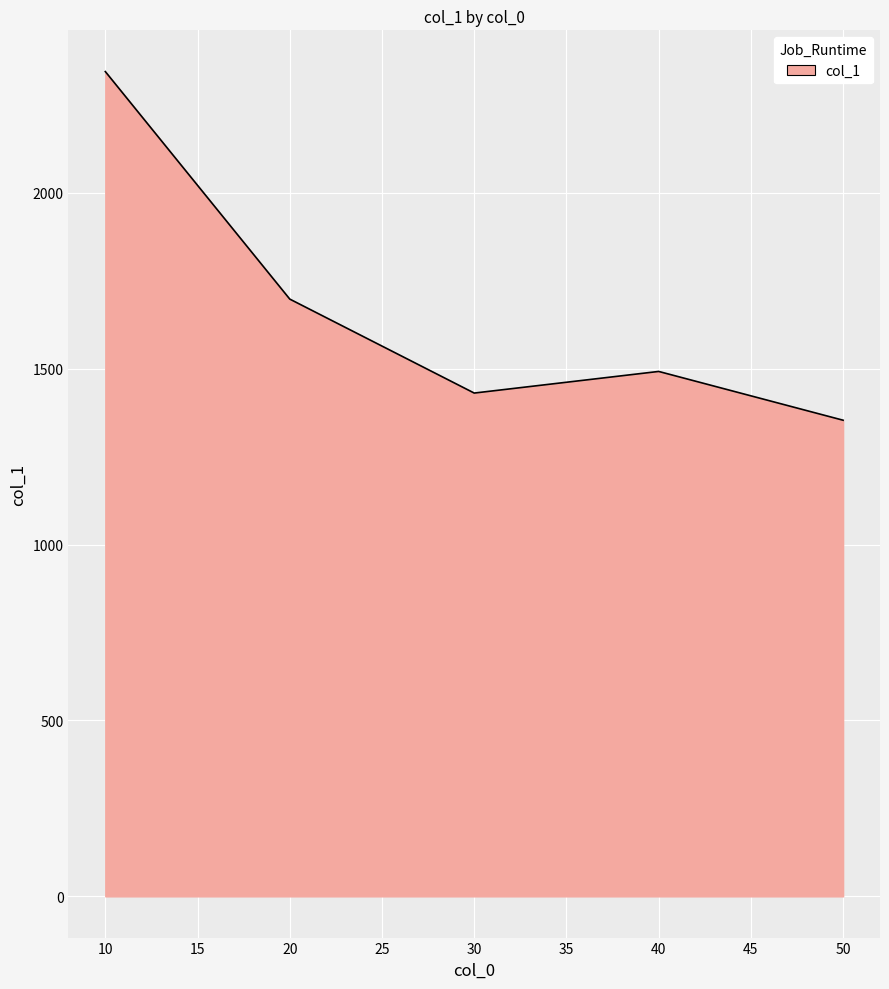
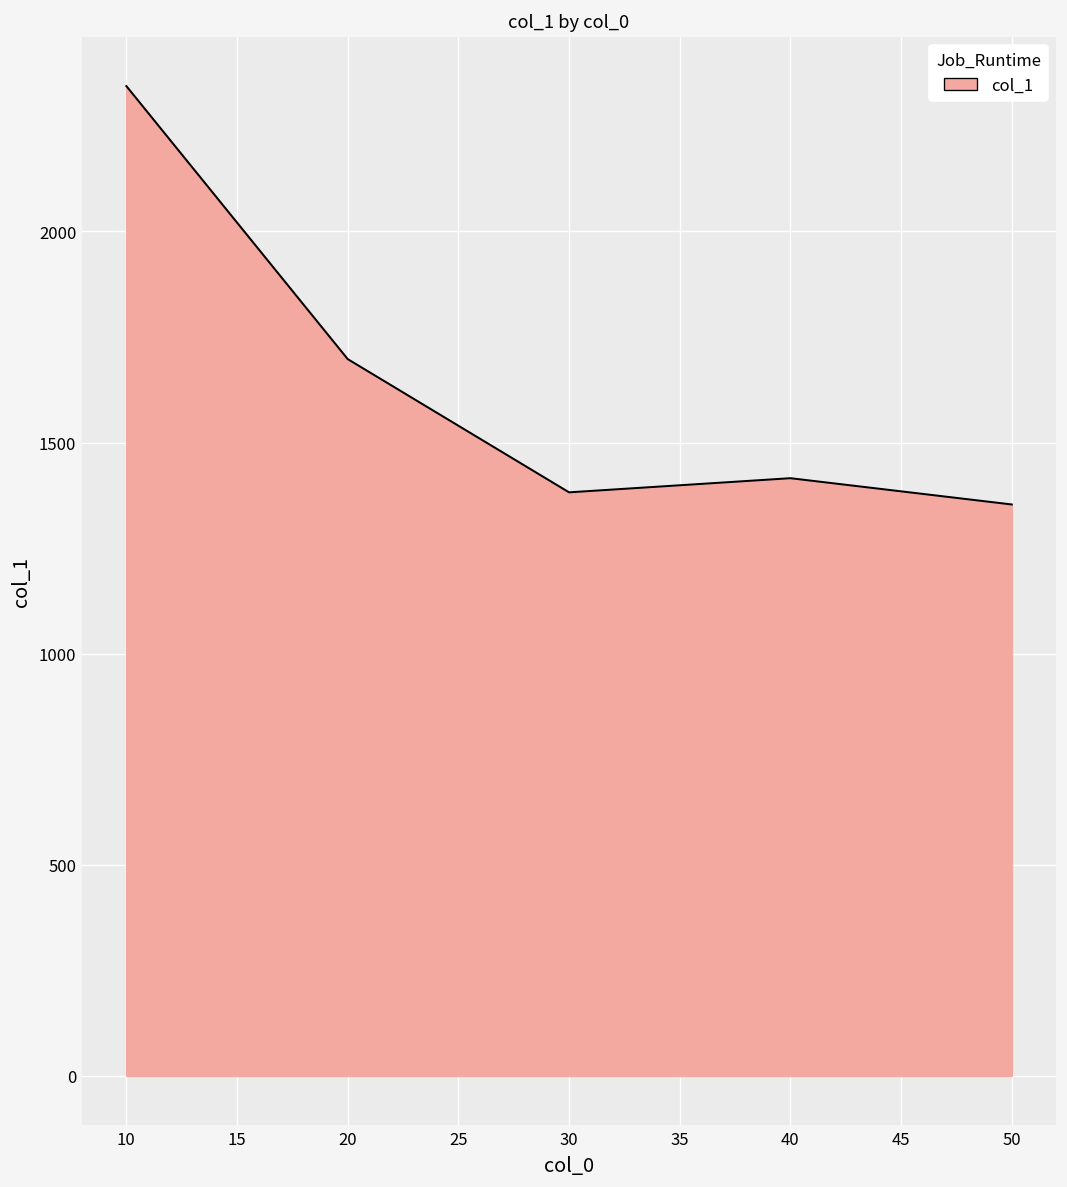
  {
    "10": 2340,
    "20": 1700,
-   "30": 1430,
-   "40": 1490,
+   "30": 1380,
+   "40": 1420,
    "50": 1350
  }
